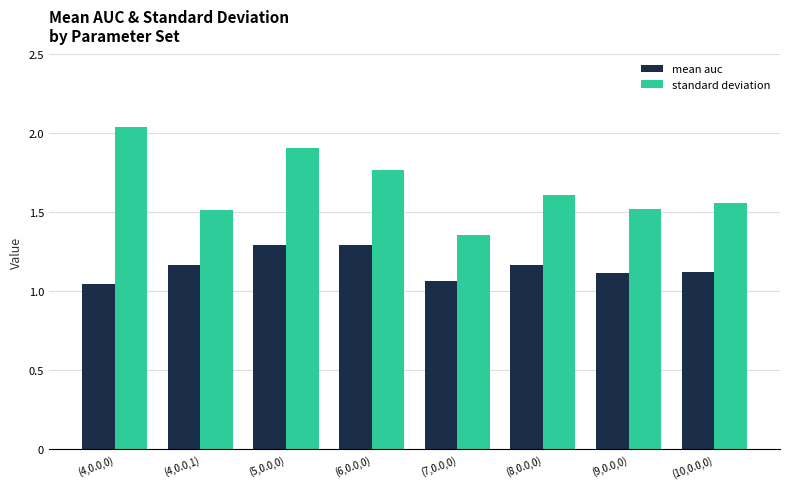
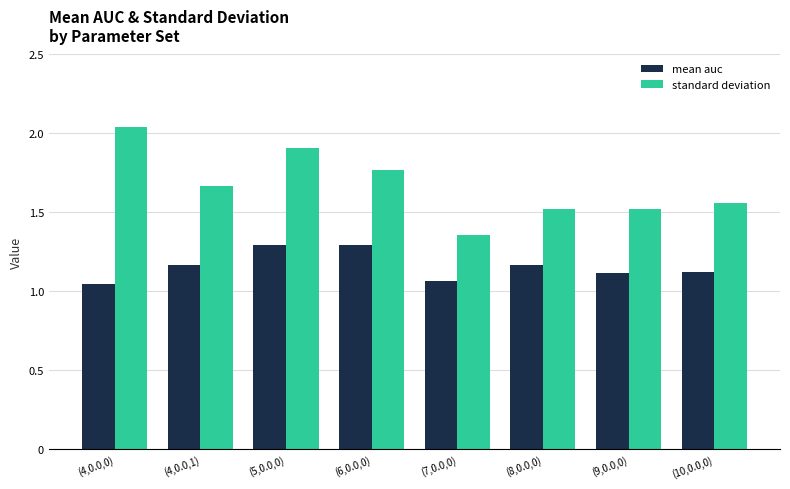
  {
    "mean auc": {
      "(4,0.0,0)": 1.05,
      "(4,0.0,1)": 1.17,
      "(5,0.0,0)": 1.30,
      "(6,0.0,0)": 1.29,
      "(7,0.0,0)": 1.07,
      "(8,0.0,0)": 1.17,
      "(9,0.0,0)": 1.12,
      "(10,0.0,0)": 1.12
    },
    "standard deviation": {
      "(4,0.0,0)": 2.04,
-     "(4,0.0,1)": 1.51,
+     "(4,0.0,1)": 1.67,
      "(5,0.0,0)": 1.91,
      "(6,0.0,0)": 1.77,
      "(7,0.0,0)": 1.36,
-     "(8,0.0,0)": 1.61,
+     "(8,0.0,0)": 1.53,
      "(9,0.0,0)": 1.52,
      "(10,0.0,0)": 1.56
    }
  }
